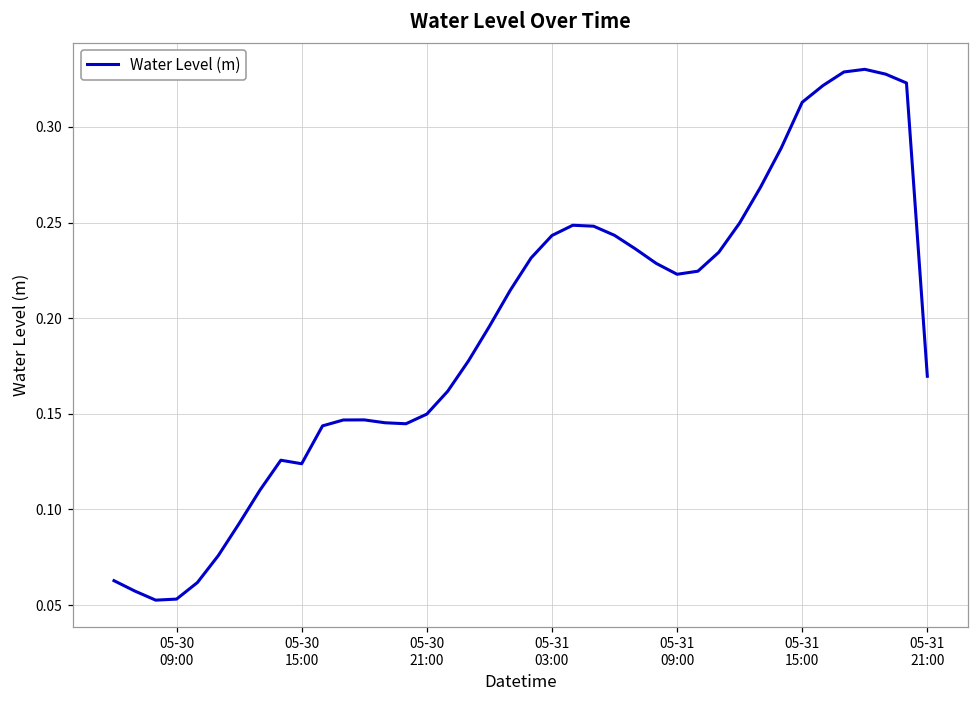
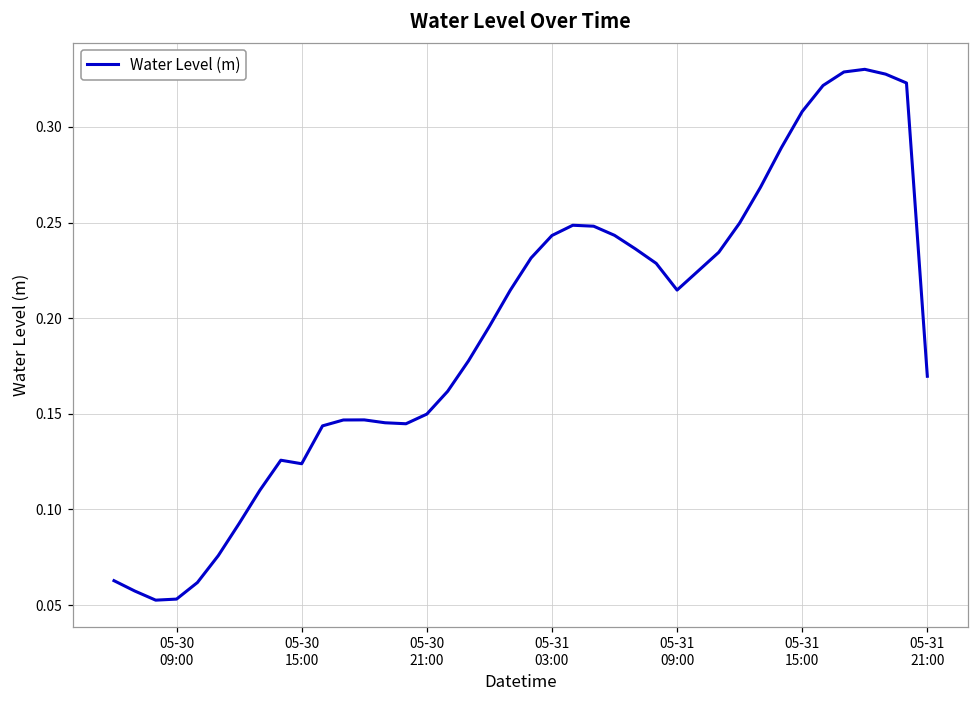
  {
    "05-30 09:00": 0.053,
    "05-30 15:00": 0.124,
    "05-30 21:00": 0.150,
    "05-31 03:00": 0.243,
-   "05-31 09:00": 0.223,
-   "05-31 15:00": 0.313,
+   "05-31 09:00": 0.215,
+   "05-31 15:00": 0.308,
    "05-31 21:00": 0.170
  }
